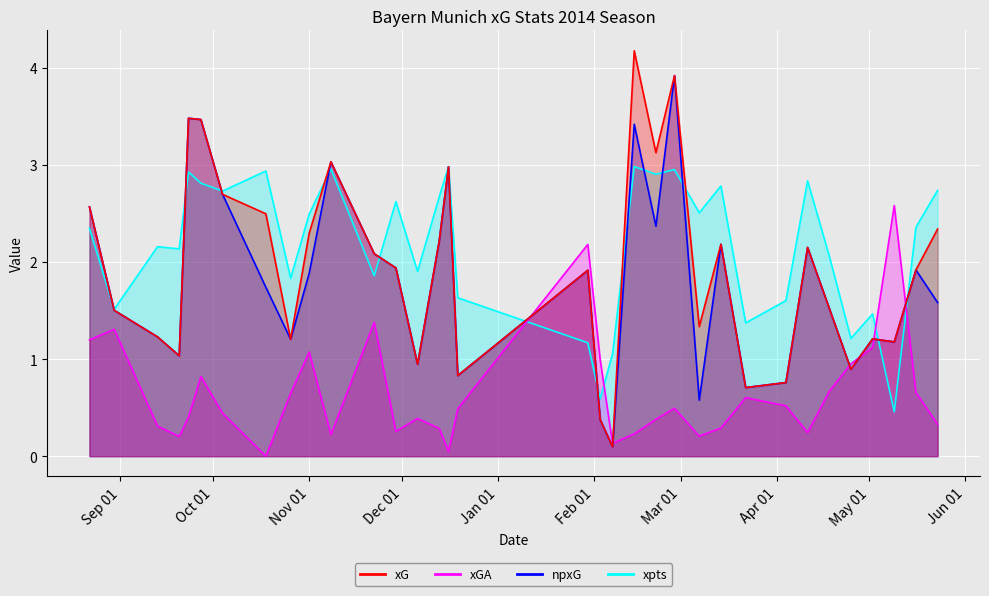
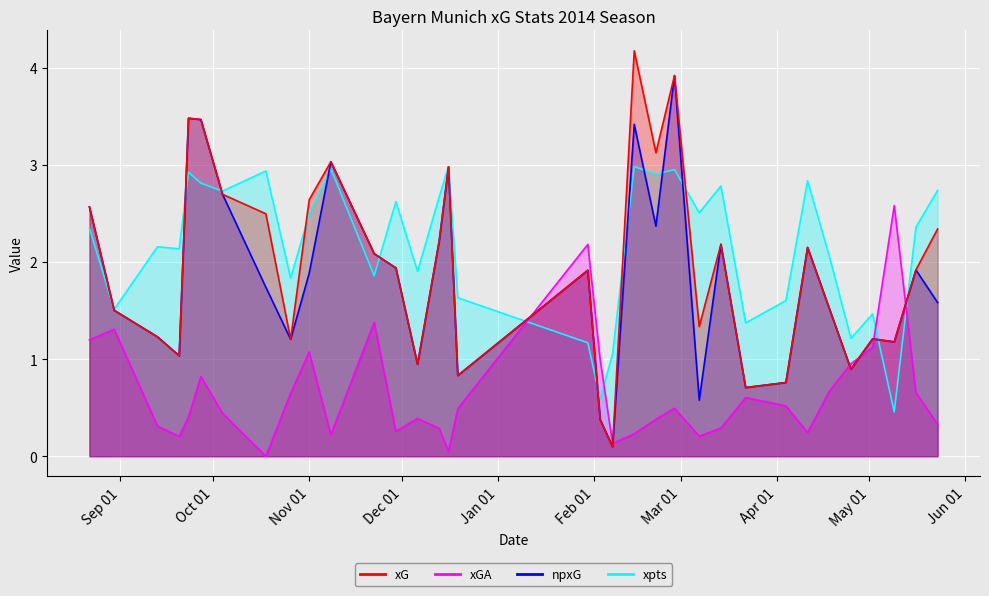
  {
    "xpts": {
      "Nov 01": 2.5
    },
    "xGA": {
      "Nov 01": 1.1
    },
    "npxG": {
      "Nov 01": 1.9
    },
    "xG": {
-     "Nov 01": 2.3
+     "Nov 01": 2.6
    }
  }
